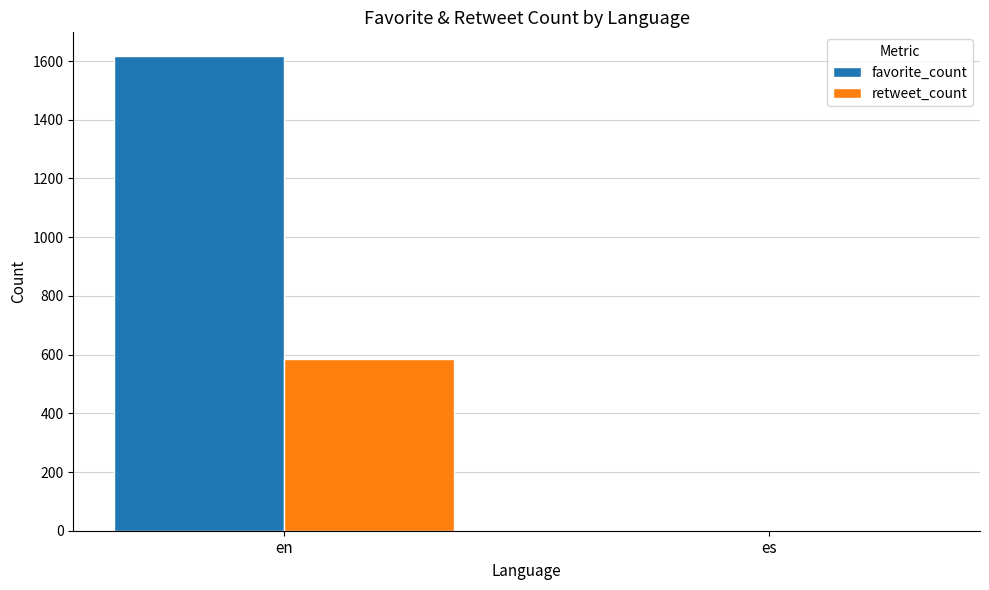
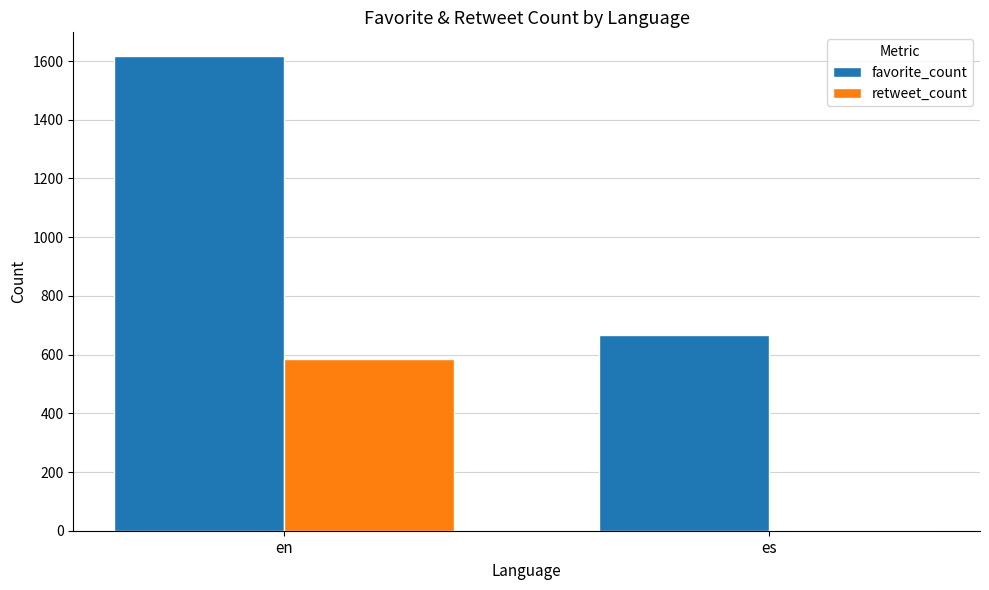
  {
    "favorite_count": {
      "en": 1620,
-     "es": 0
+     "es": 670
    },
    "retweet_count": {
      "en": 580
    }
  }
